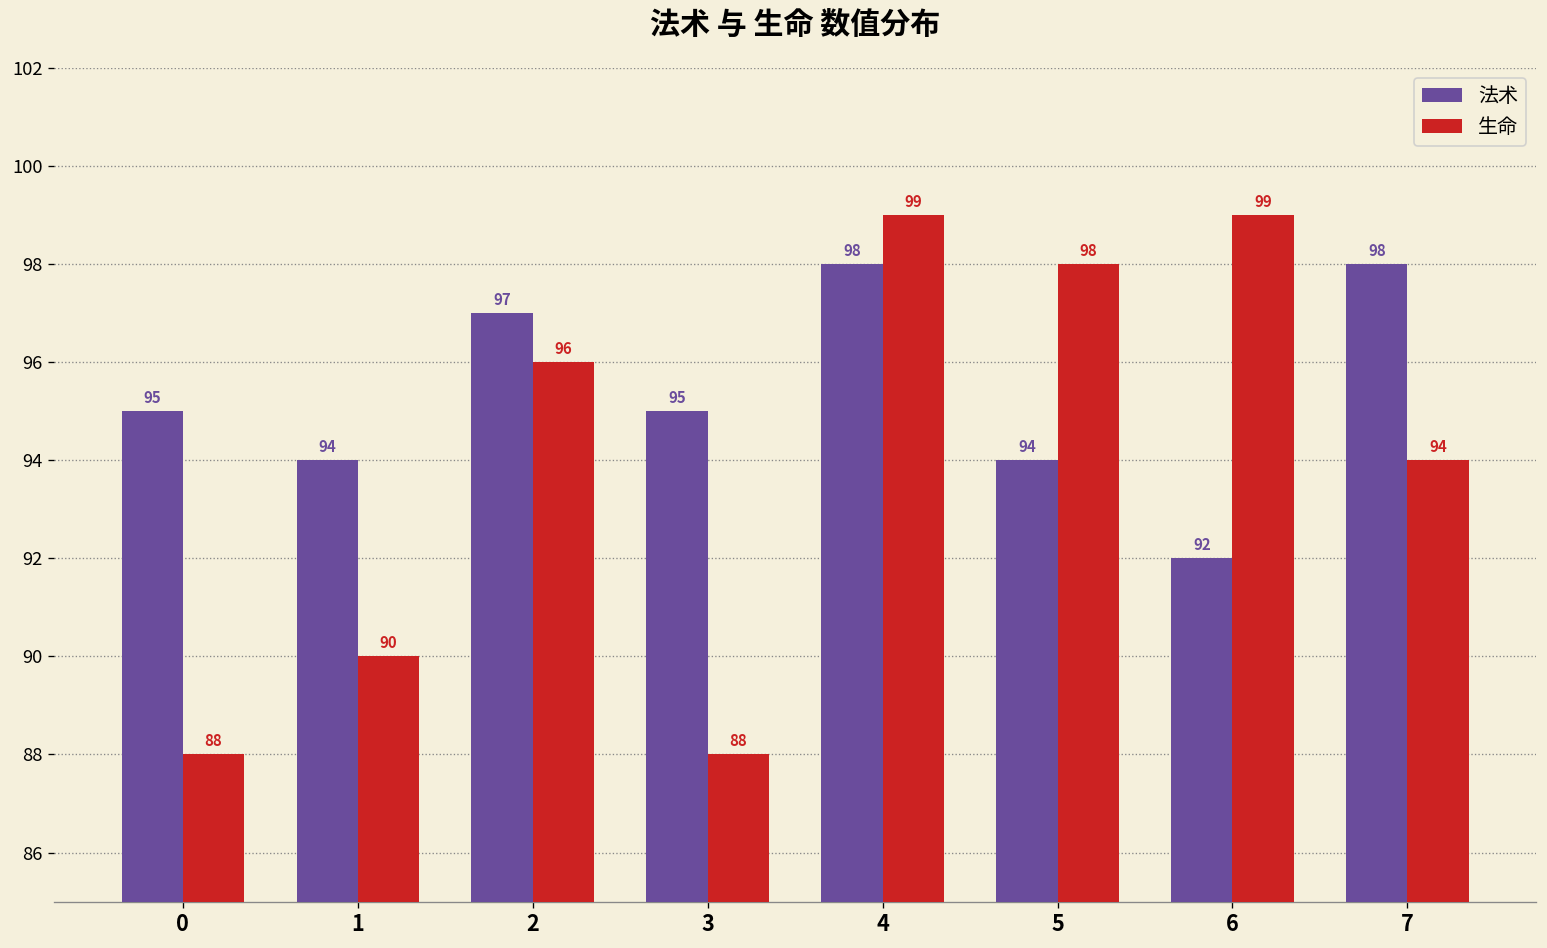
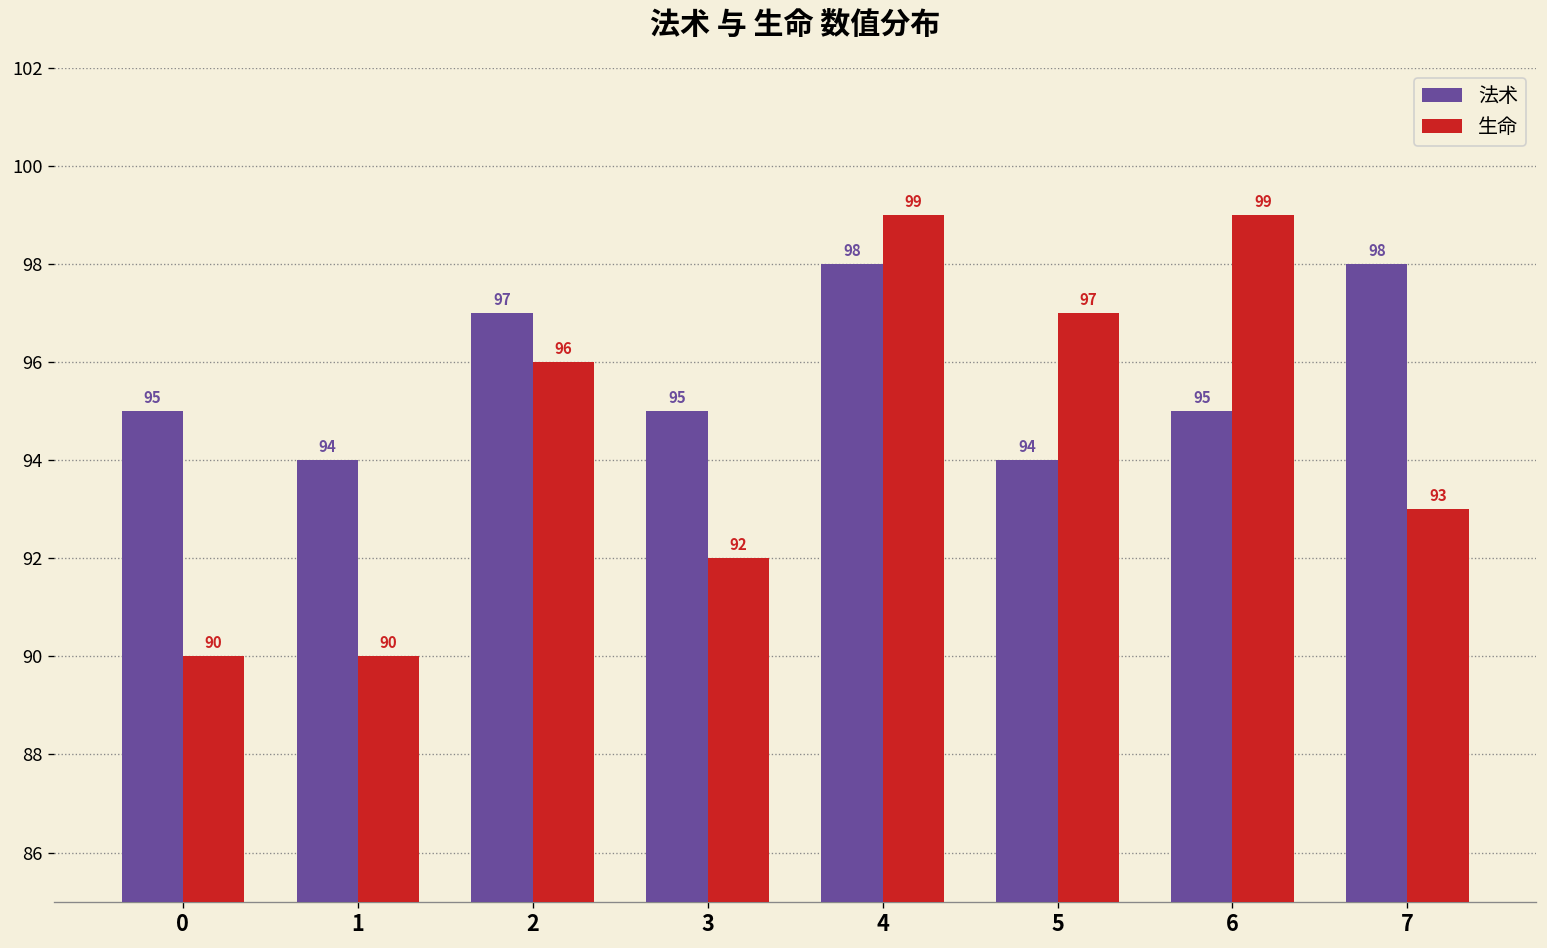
  {
    "法术": {
      "0": 95,
      "1": 94,
      "2": 97,
      "3": 95,
      "4": 98,
      "5": 94,
-     "6": 92,
+     "6": 95,
      "7": 98
    },
    "生命": {
-     "0": 88,
+     "0": 90,
      "1": 90,
      "2": 96,
-     "3": 88,
+     "3": 92,
      "4": 99,
-     "5": 98,
+     "5": 97,
      "6": 99,
-     "7": 94
+     "7": 93
    }
  }
